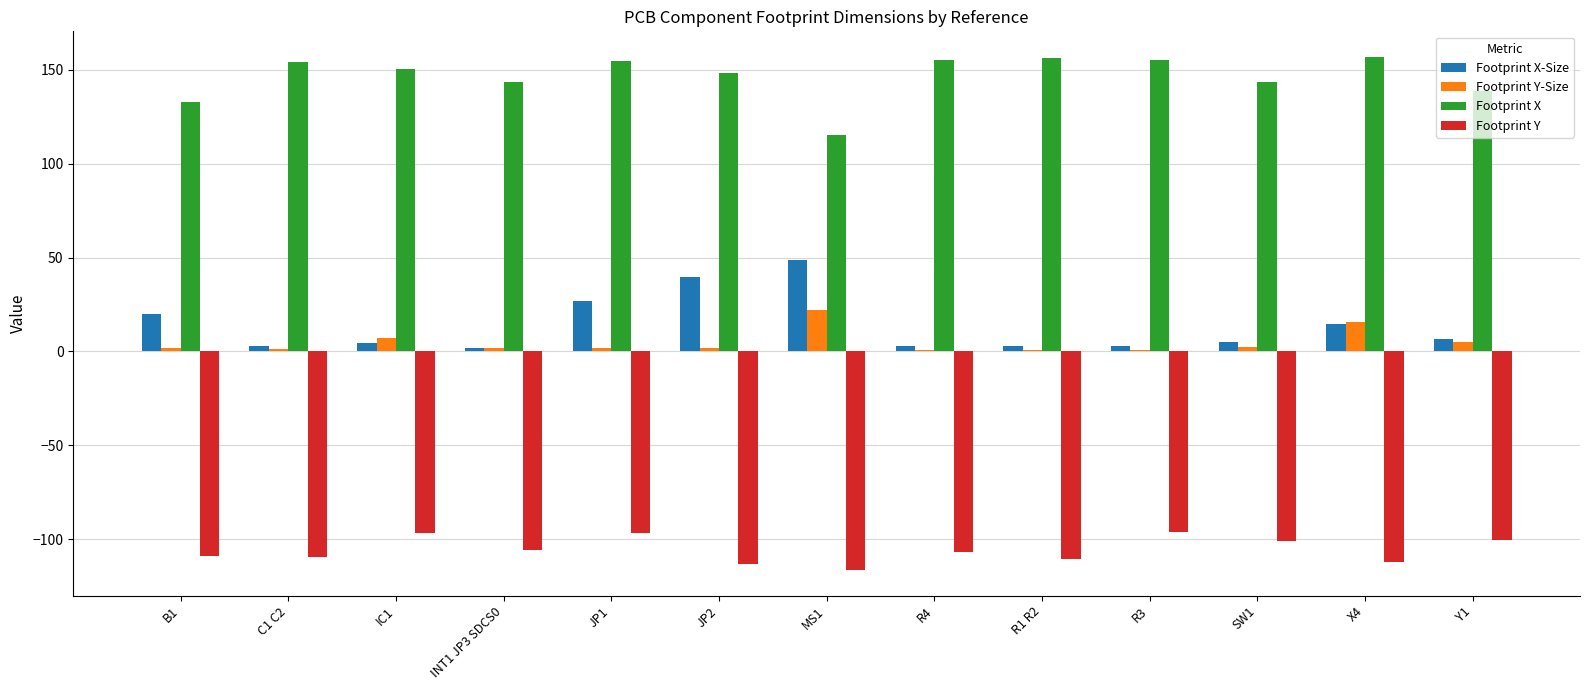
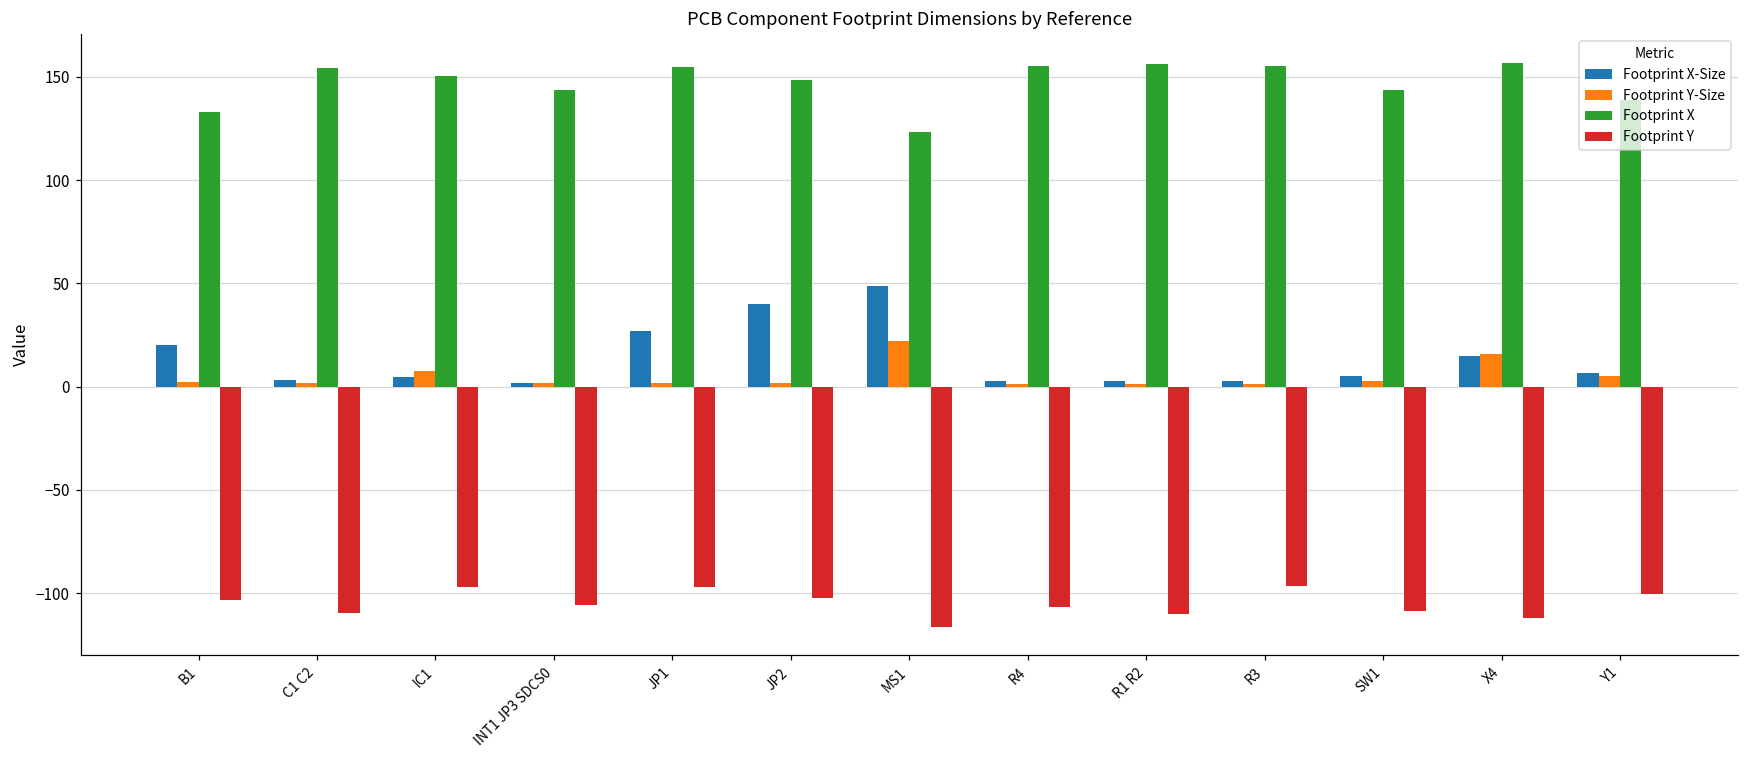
  {
    "Footprint X-Size": {
      "B1": 20,
      "C1 C2": 3,
      "IC1": 4,
      "INT1 JP3 SDCS0": 2,
      "JP1": 27,
      "JP2": 40,
      "MS1": 49,
      "R4": 3,
      "R1 R2": 3,
      "R3": 3,
      "SW1": 5,
      "X4": 15,
      "Y1": 7
    },
    "Footprint Y-Size": {
      "B1": 2,
      "C1 C2": 2,
      "IC1": 7,
      "INT1 JP3 SDCS0": 2,
      "JP1": 2,
      "JP2": 2,
      "MS1": 22,
      "SW1": 3,
      "X4": 16,
      "Y1": 5
    },
    "Footprint X": {
      "B1": 133,
      "C1 C2": 154,
      "IC1": 150,
      "INT1 JP3 SDCS0": 144,
      "JP1": 155,
      "JP2": 149,
-     "MS1": 116,
+     "MS1": 123,
      "R4": 155,
      "R1 R2": 156,
      "R3": 155,
      "SW1": 144,
      "X4": 157
    },
    "Footprint Y": {
-     "B1": -109,
+     "B1": -104,
      "C1 C2": -110,
      "IC1": -97,
      "INT1 JP3 SDCS0": -106,
      "JP1": -97,
-     "JP2": -113,
+     "JP2": -103,
      "MS1": -116,
      "R4": -107,
      "R1 R2": -110,
      "R3": -96,
-     "SW1": -101,
+     "SW1": -109,
      "X4": -112,
      "Y1": -101
    }
  }
